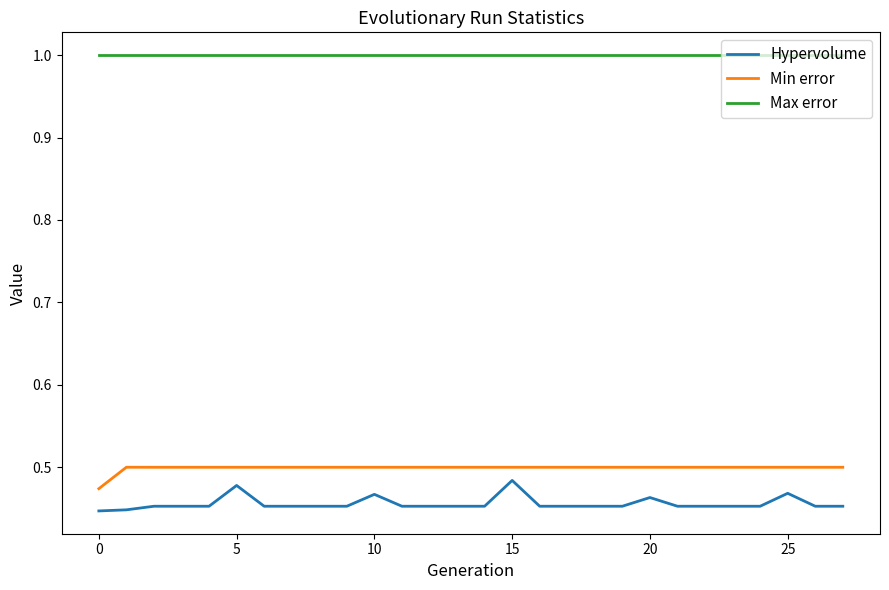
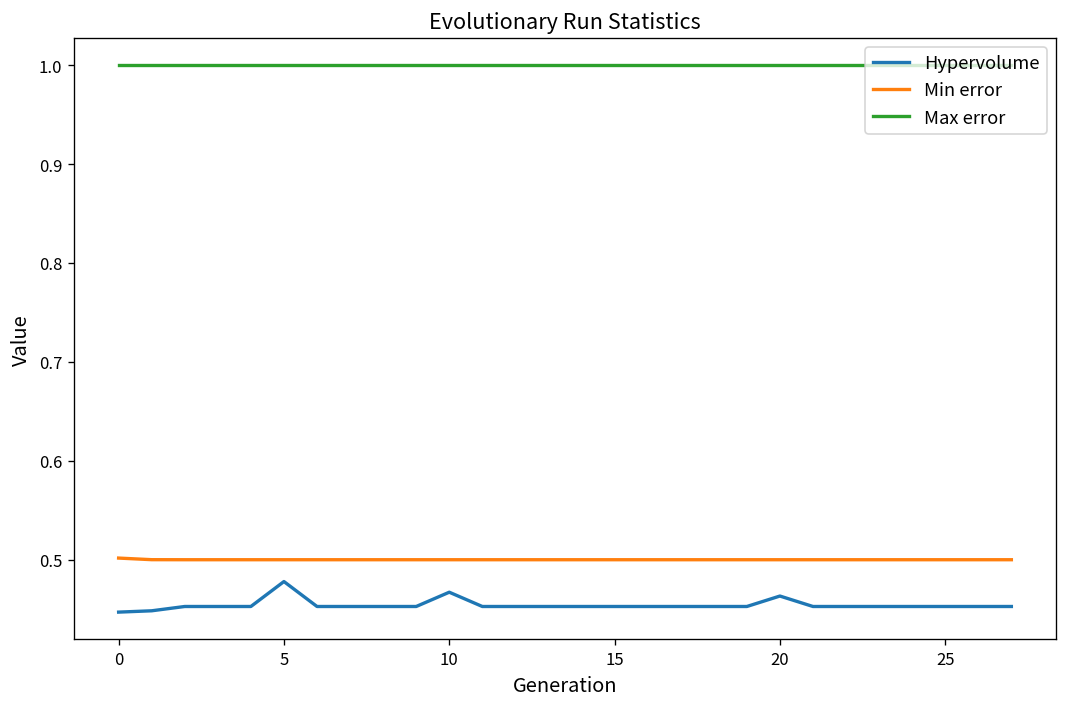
  {
    "Hypervolume": {
      "0": 0.45,
      "5": 0.48,
      "10": 0.47,
-     "15": 0.48,
+     "15": 0.45,
      "20": 0.46,
-     "25": 0.47
+     "25": 0.45
    },
    "Min error": {
-     "0": 0.47,
+     "0": 0.50,
      "5": 0.50,
      "10": 0.50,
      "15": 0.50,
      "20": 0.50,
      "25": 0.50
    },
    "Max error": {
      "0": 1.00,
      "5": 1.00,
      "10": 1.00,
      "15": 1.00,
      "20": 1.00
    }
  }
